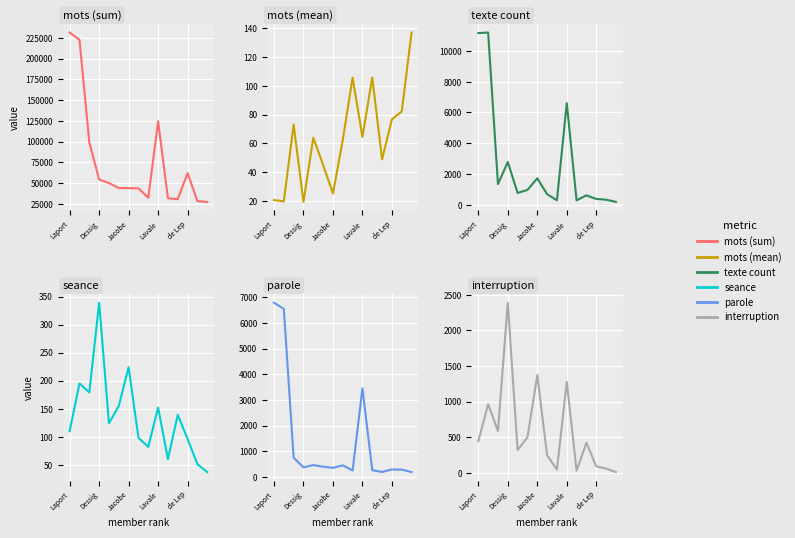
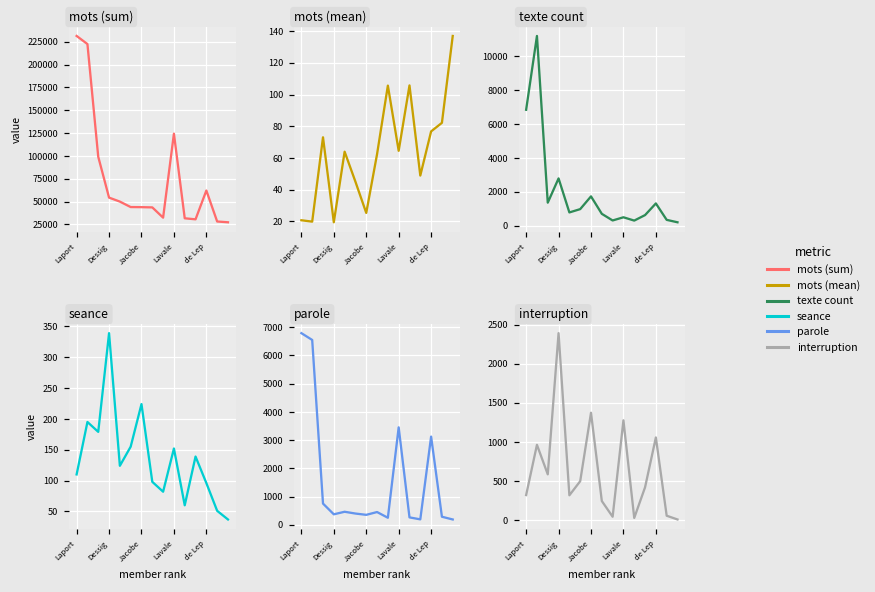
  {
    "mots (sum)": {
      "Laport": 230000,
      "Dessig": 50000,
      "Jacobe": 40000,
      "Lavale": 120000,
      "de Lep": 60000
    },
    "mots (mean)": {
      "Laport": 21,
      "Dessig": 19,
      "Jacobe": 25,
      "Lavale": 65,
      "de Lep": 77
    },
    "texte count": {
-     "Laport": 11200,
+     "Laport": 6800,
      "Dessig": 2800,
      "Jacobe": 1700,
-     "Lavale": 6600,
-     "de Lep": 400
+     "Lavale": 500,
+     "de Lep": 1300
    },
    "seance": {
      "Laport": 110,
      "Dessig": 340,
      "Jacobe": 220,
      "Lavale": 150,
      "de Lep": 100
    },
    "parole": {
      "Laport": 6800,
      "Dessig": 400,
      "Jacobe": 400,
      "Lavale": 3500,
-     "de Lep": 300
+     "de Lep": 3100
    },
    "interruption": {
-     "Laport": 400,
+     "Laport": 300,
      "Dessig": 2400,
      "Jacobe": 1400,
      "Lavale": 1300,
-     "de Lep": 100
+     "de Lep": 1100
    }
  }
